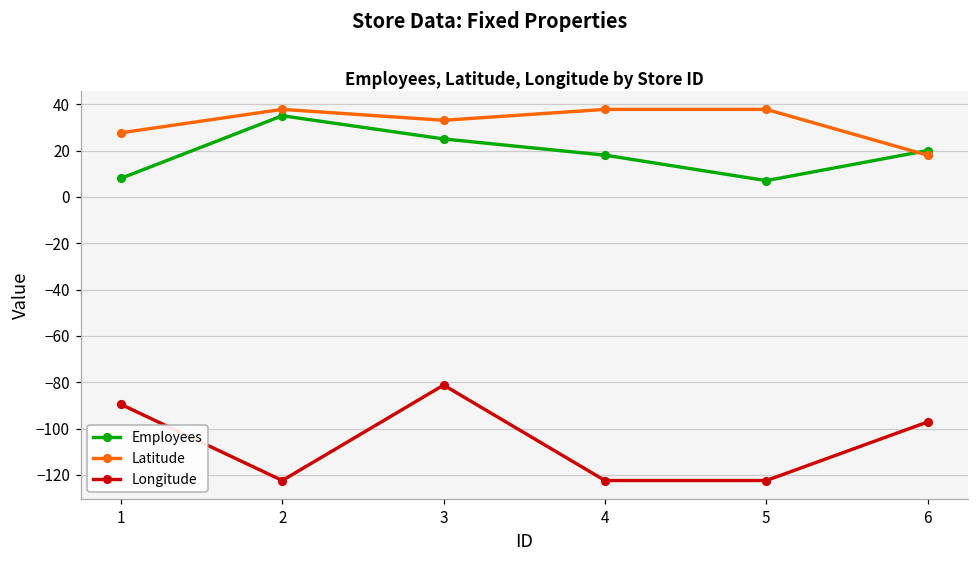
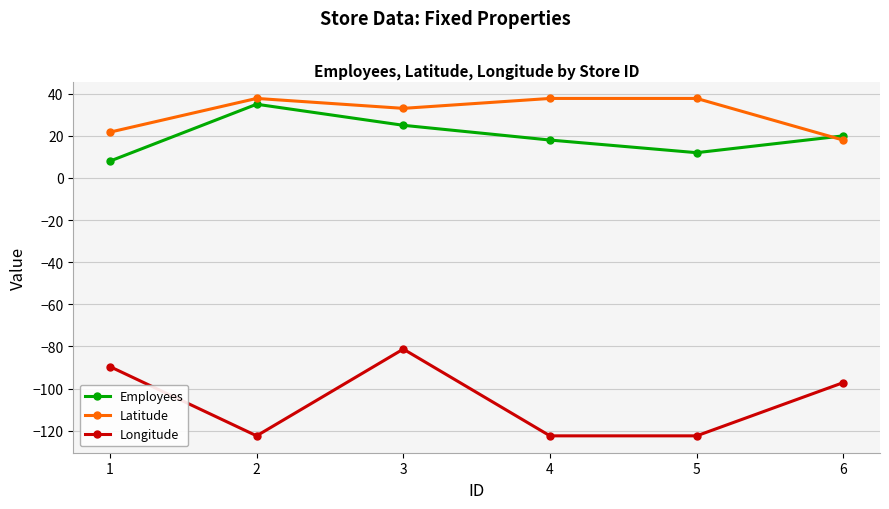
  {
    "Employees": {
      "1": 8,
      "2": 35,
      "3": 25,
      "4": 18,
-     "5": 7,
+     "5": 12,
      "6": 20
    },
    "Latitude": {
-     "1": 28,
+     "1": 22,
      "2": 38,
      "3": 33,
      "4": 38,
      "5": 38,
      "6": 18
    },
    "Longitude": {
      "1": -90,
      "2": -122,
      "3": -81,
      "4": -122,
      "5": -122,
      "6": -97
    }
  }
